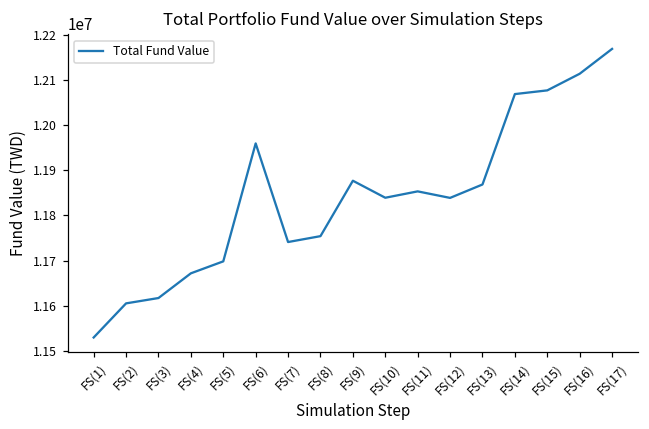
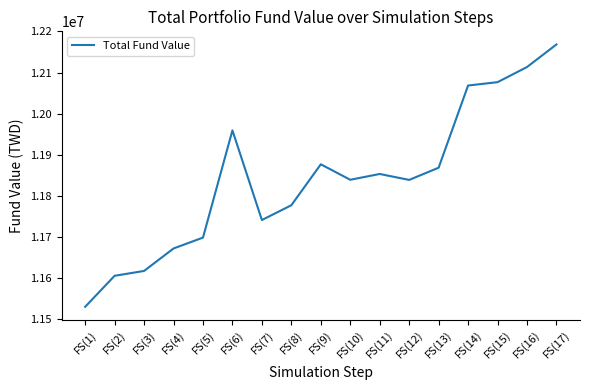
  {
    "FS(1)": 11530000,
    "FS(2)": 11610000,
    "FS(3)": 11620000,
    "FS(4)": 11670000,
    "FS(5)": 11700000,
    "FS(6)": 11960000,
    "FS(7)": 11740000,
-   "FS(8)": 11750000,
+   "FS(8)": 11780000,
    "FS(9)": 11880000,
    "FS(10)": 11840000,
    "FS(11)": 11850000,
    "FS(12)": 11840000,
    "FS(13)": 11870000,
    "FS(14)": 12070000,
    "FS(15)": 12080000,
    "FS(16)": 12110000,
    "FS(17)": 12170000
  }
